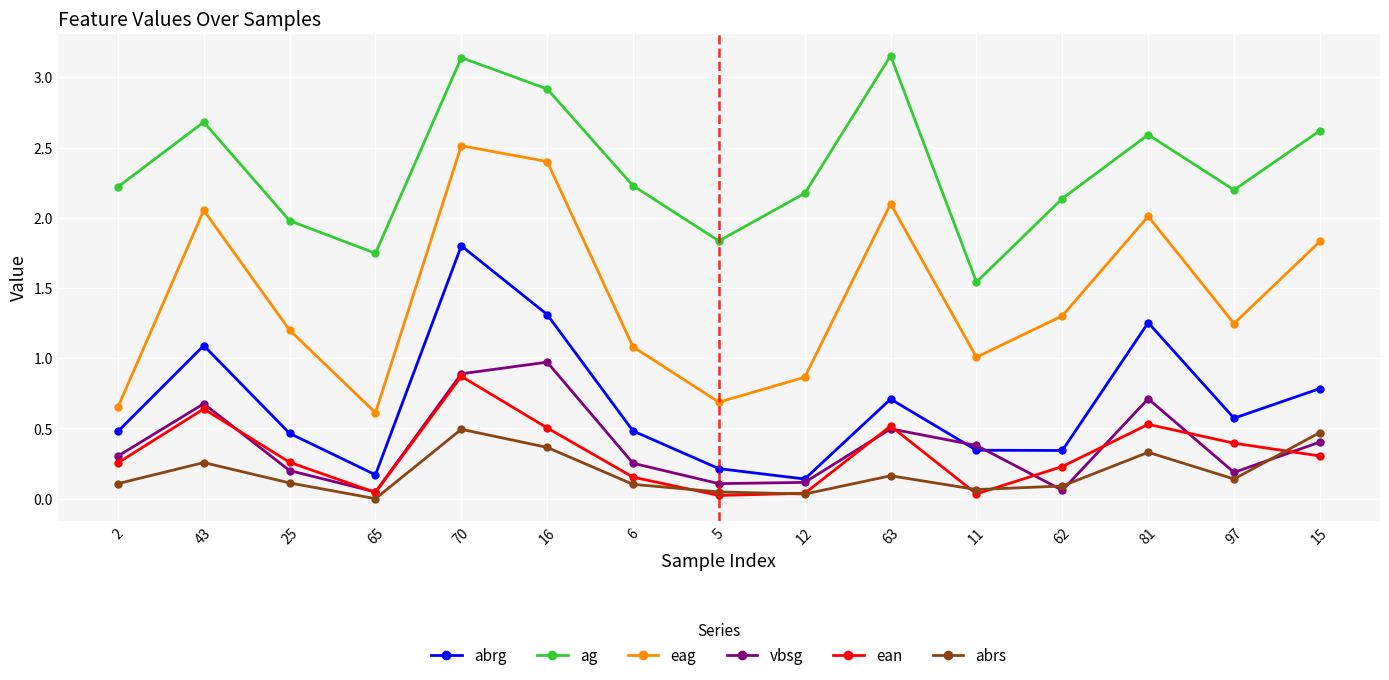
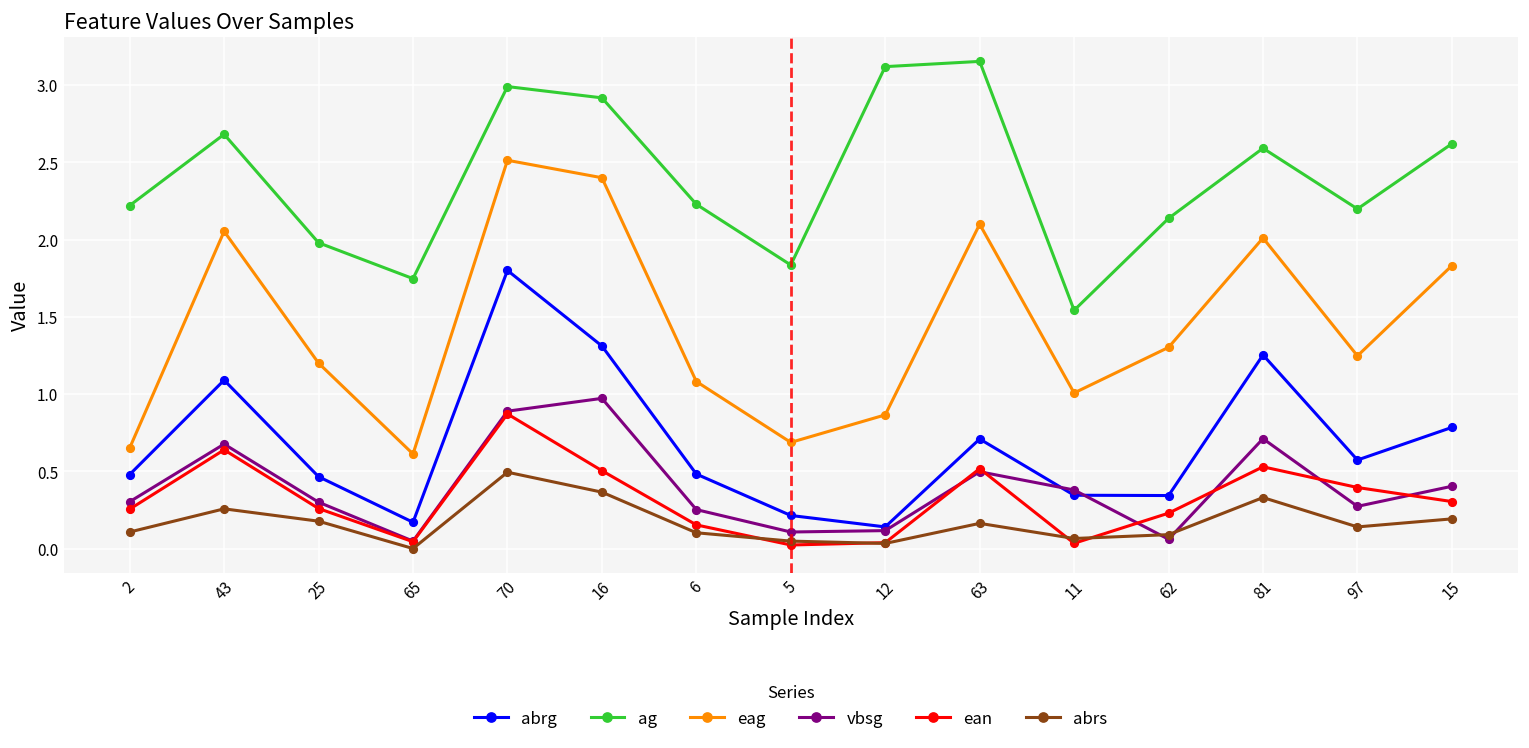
  {
    "abrg": {
      "2": 0.48,
      "43": 1.09,
      "25": 0.47,
      "65": 0.17,
      "70": 1.80,
      "16": 1.31,
      "6": 0.48,
      "5": 0.21,
      "12": 0.14,
      "63": 0.71,
      "11": 0.35,
      "62": 0.34,
      "81": 1.25,
      "97": 0.57,
      "15": 0.78
    },
    "ag": {
      "2": 2.22,
      "43": 2.68,
      "25": 1.98,
      "65": 1.75,
-     "70": 3.14,
+     "70": 2.99,
      "16": 2.92,
      "6": 2.23,
      "5": 1.84,
-     "12": 2.17,
+     "12": 3.12,
      "63": 3.15,
      "11": 1.54,
      "62": 2.14,
      "81": 2.59,
      "97": 2.20,
      "15": 2.62
    },
    "eag": {
      "2": 0.65,
      "43": 2.05,
      "25": 1.20,
      "65": 0.61,
      "70": 2.51,
      "16": 2.40,
      "6": 1.08,
      "5": 0.69,
      "12": 0.87,
      "63": 2.10,
      "11": 1.01,
      "62": 1.30,
      "81": 2.01,
      "97": 1.25,
      "15": 1.83
    },
    "vbsg": {
      "2": 0.30,
      "43": 0.68,
-     "25": 0.2,
+     "25": 0.3,
      "16": 0.97,
      "6": 0.25,
      "5": 0.11,
      "12": 0.12,
      "63": 0.50,
      "11": 0.38,
      "62": 0.06,
      "81": 0.71,
-     "97": 0.19,
+     "97": 0.27,
      "15": 0.40
    },
    "ean": {
      "2": 0.26,
      "43": 0.64,
      "25": 0.26,
      "16": 0.50,
      "6": 0.15,
      "5": 0.02,
      "63": 0.52,
      "11": 0.03,
      "62": 0.23,
      "81": 0.53,
      "97": 0.40,
      "15": 0.30
    },
    "abrs": {
      "2": 0.11,
      "43": 0.26,
-     "25": 0.11,
+     "25": 0.18,
      "65": 0.00,
      "70": 0.49,
      "16": 0.37,
      "6": 0.10,
      "5": 0.05,
      "63": 0.16,
      "11": 0.07,
      "62": 0.09,
      "81": 0.33,
      "97": 0.14,
-     "15": 0.47
+     "15": 0.19
    }
  }
